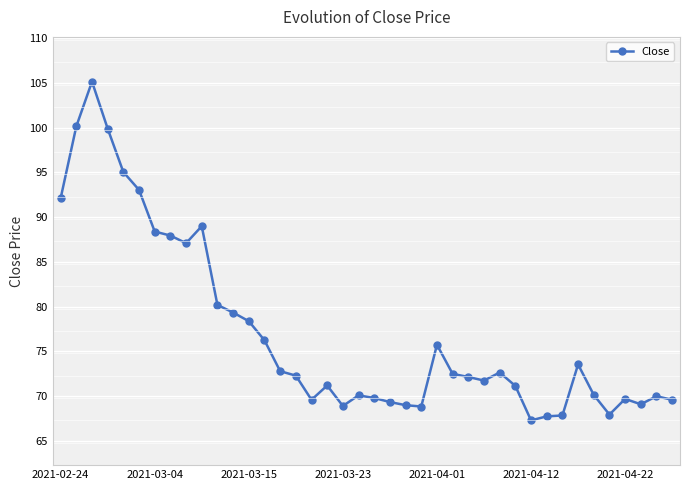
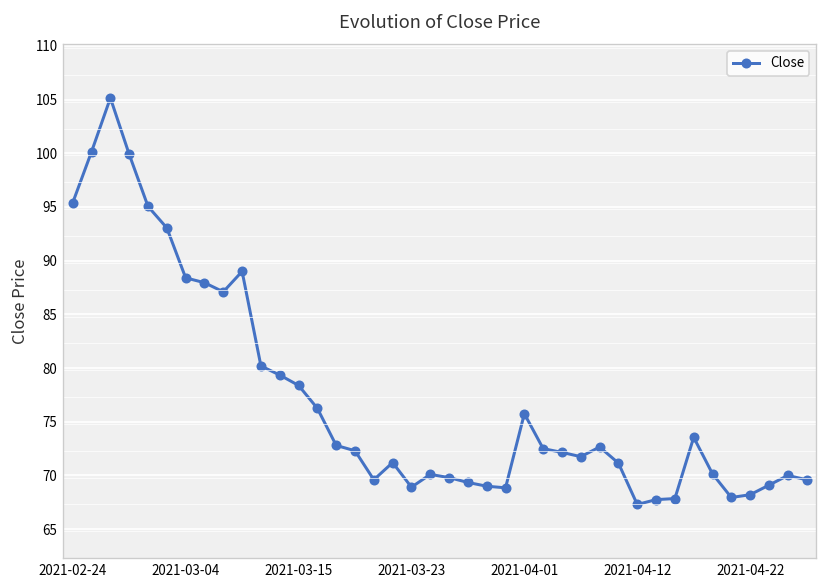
  {
-   "2021-02-24": 92,
+   "2021-02-24": 95,
    "2021-03-04": 88,
    "2021-03-15": 78,
    "2021-03-23": 69,
    "2021-04-01": 76,
    "2021-04-12": 67,
-   "2021-04-22": 70
+   "2021-04-22": 68
  }
